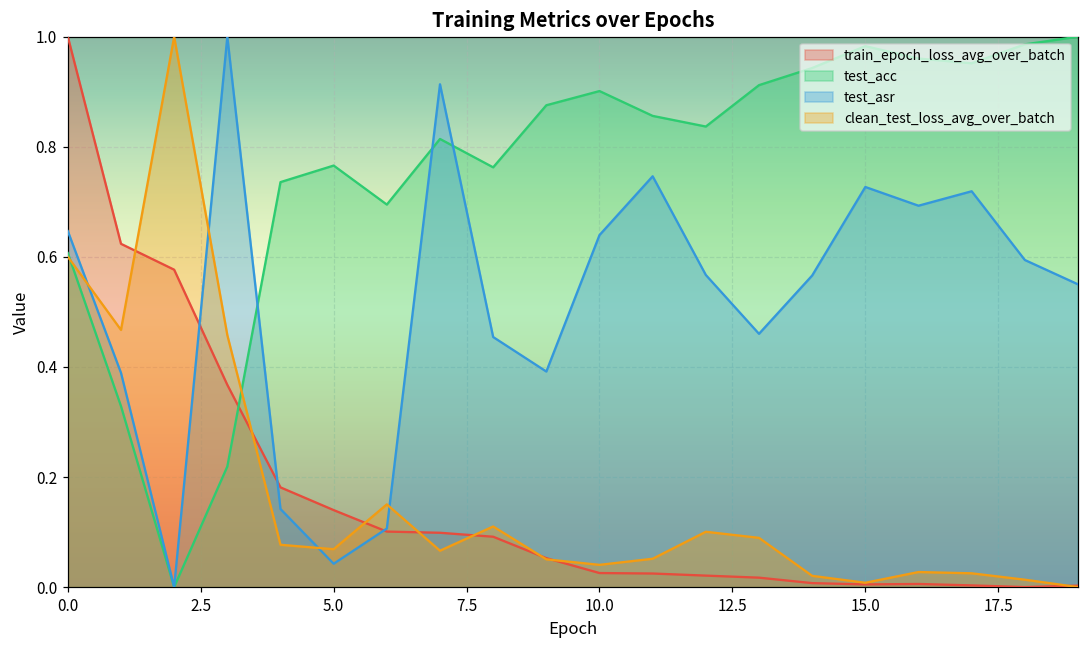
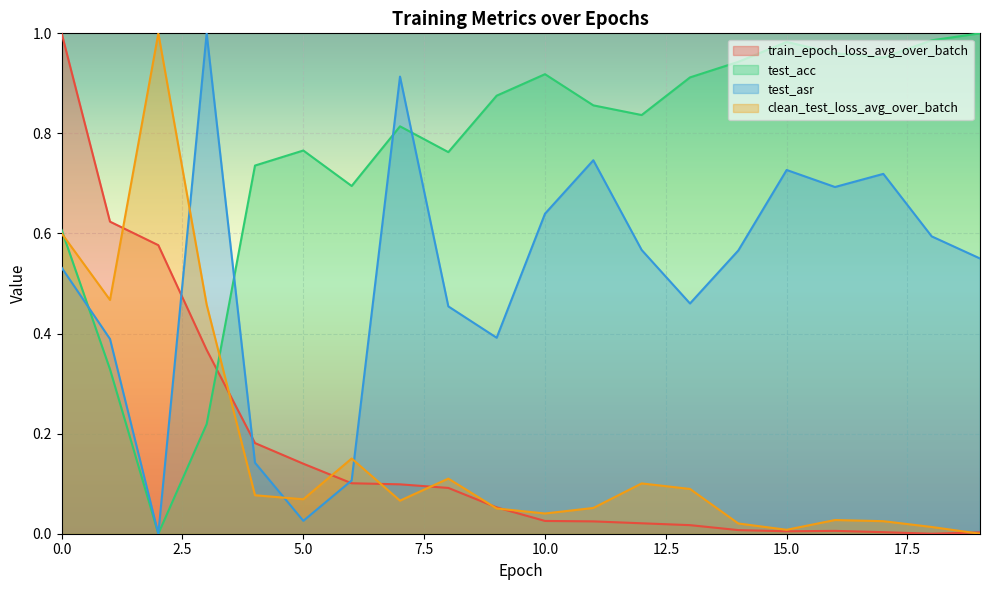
  {
    "test_acc": {
      "0.0": 0.61,
      "5.0": 0.77,
-     "10.0": 0.90
+     "10.0": 0.92
    },
    "test_asr": {
-     "0.0": 0.65,
-     "5.0": 0.04,
+     "0.0": 0.53,
+     "5.0": 0.03,
      "10.0": 0.64,
      "15.0": 0.73
    }
  }
